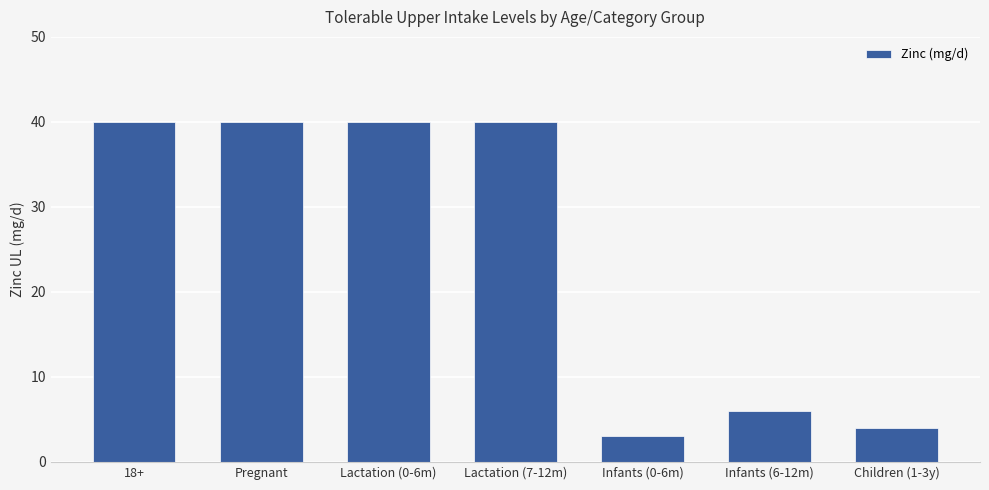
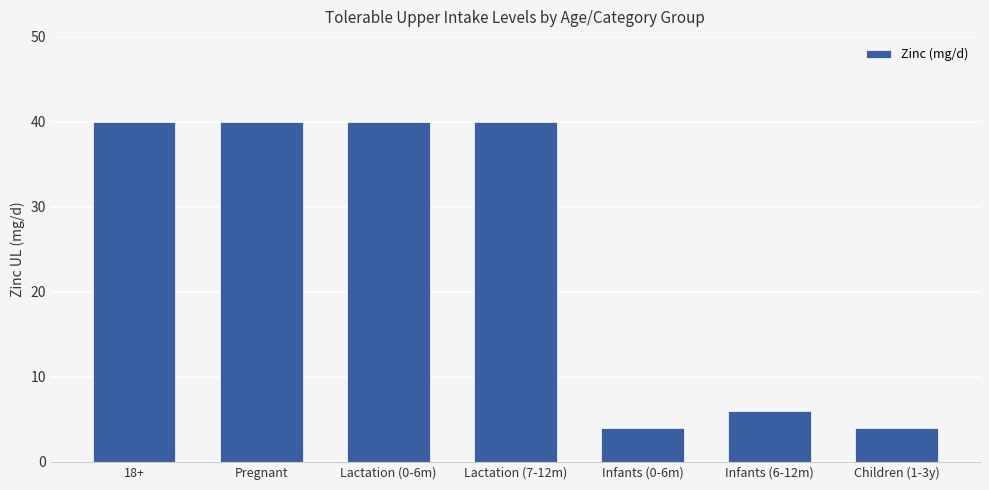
  {
    "18+": 40,
    "Pregnant": 40,
    "Lactation (0-6m)": 40,
    "Lactation (7-12m)": 40,
-   "Infants (0-6m)": 3,
+   "Infants (0-6m)": 4,
    "Infants (6-12m)": 6,
    "Children (1-3y)": 4
  }
